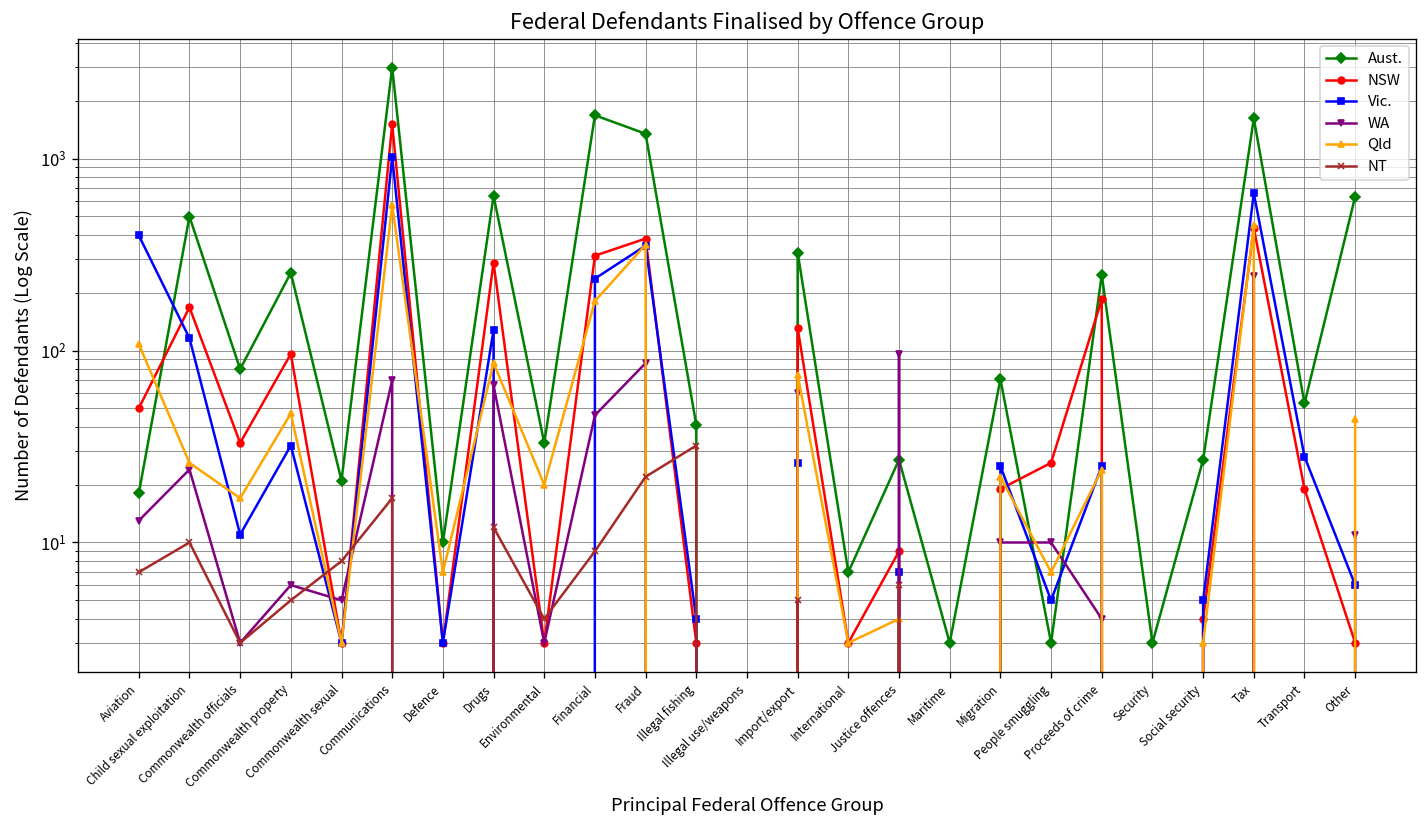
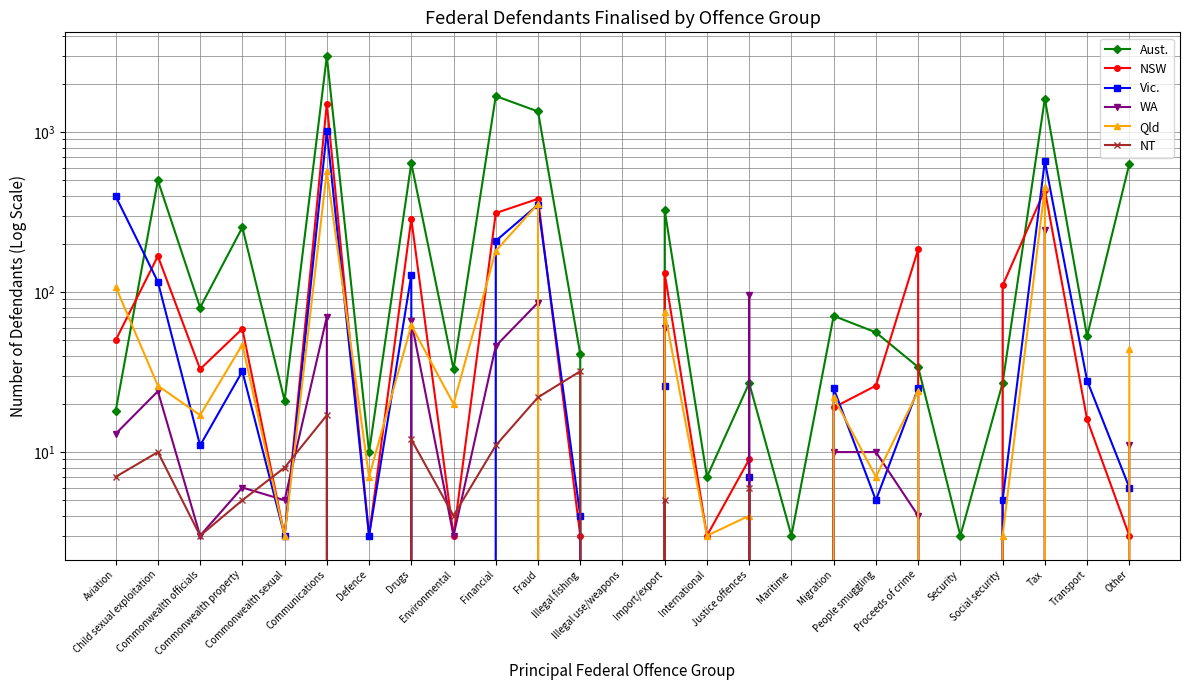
  {
    "Aust.": {
      "Aviation": 18,
      "Child sexual exploitation": 500,
      "Commonwealth officials": 80,
      "Commonwealth property": 250,
      "Commonwealth sexual": 21,
      "Communications": 3000,
      "Defence": 10,
      "Drugs": 640,
      "Environmental": 33,
      "Financial": 1700,
      "Fraud": 1300,
      "Illegal fishing": 41,
      "Import/export": 320,
      "International": 7,
      "Justice offences": 27,
      "Maritime": 3,
      "Migration": 70,
-     "People smuggling": 3,
-     "Proceeds of crime": 250,
+     "People smuggling": 56,
+     "Proceeds of crime": 34,
      "Security": 3,
      "Social security": 27,
      "Tax": 1600,
      "Transport": 53,
      "Other": 630
    },
    "NSW": {
      "Aviation": 50,
      "Child sexual exploitation": 170,
      "Commonwealth officials": 33,
-     "Commonwealth property": 100,
+     "Commonwealth property": 59,
      "Communications": 1500,
      "Drugs": 290,
      "Financial": 310,
      "Fraud": 380,
      "Illegal fishing": 3,
      "Import/export": 130,
      "Justice offences": 9,
      "Migration": 19,
      "People smuggling": 26,
      "Proceeds of crime": 190,
-     "Social security": 4,
+     "Social security": 110,
      "Tax": 440,
-     "Transport": 19,
+     "Transport": 16,
      "Other": 3
    },
    "Vic.": {
      "Aviation": 400,
      "Child sexual exploitation": 120,
      "Commonwealth officials": 11,
      "Commonwealth property": 32,
      "Communications": 1000,
      "Drugs": 130,
-     "Financial": 240,
+     "Financial": 210,
      "Illegal fishing": 4,
      "Import/export": 26,
      "Justice offences": 7,
      "Migration": 25,
      "People smuggling": 5,
      "Proceeds of crime": 25,
      "Social security": 5,
      "Tax": 660,
      "Transport": 28,
      "Other": 6
    },
    "WA": {
      "Aviation": 13,
      "Child sexual exploitation": 24,
      "Commonwealth property": 6,
      "Commonwealth sexual": 5,
      "Communications": 70,
      "Drugs": 66,
      "Financial": 46,
      "Fraud": 90,
      "Import/export": 60,
      "Justice offences": 100,
      "Migration": 10,
      "People smuggling": 10,
      "Proceeds of crime": 4,
      "Tax": 240,
      "Other": 11
    },
    "Qld": {
      "Aviation": 110,
      "Child sexual exploitation": 26,
      "Commonwealth officials": 17,
      "Commonwealth property": 47,
      "Communications": 570,
      "Defence": 7,
-     "Drugs": 90,
+     "Drugs": 62,
      "Environmental": 20,
      "Financial": 180,
      "Import/export": 80,
      "Justice offences": 4,
      "Migration": 22,
      "People smuggling": 7,
      "Proceeds of crime": 24,
      "Social security": 3,
      "Tax": 450,
      "Other": 44
    },
    "NT": {
      "Aviation": 7,
      "Child sexual exploitation": 10,
      "Commonwealth property": 5,
      "Commonwealth sexual": 8,
      "Communications": 17,
      "Drugs": 12,
      "Environmental": 4,
-     "Financial": 9,
+     "Financial": 11,
      "Fraud": 22,
      "Illegal fishing": 32,
      "Import/export": 5,
      "Justice offences": 6
    }
  }
